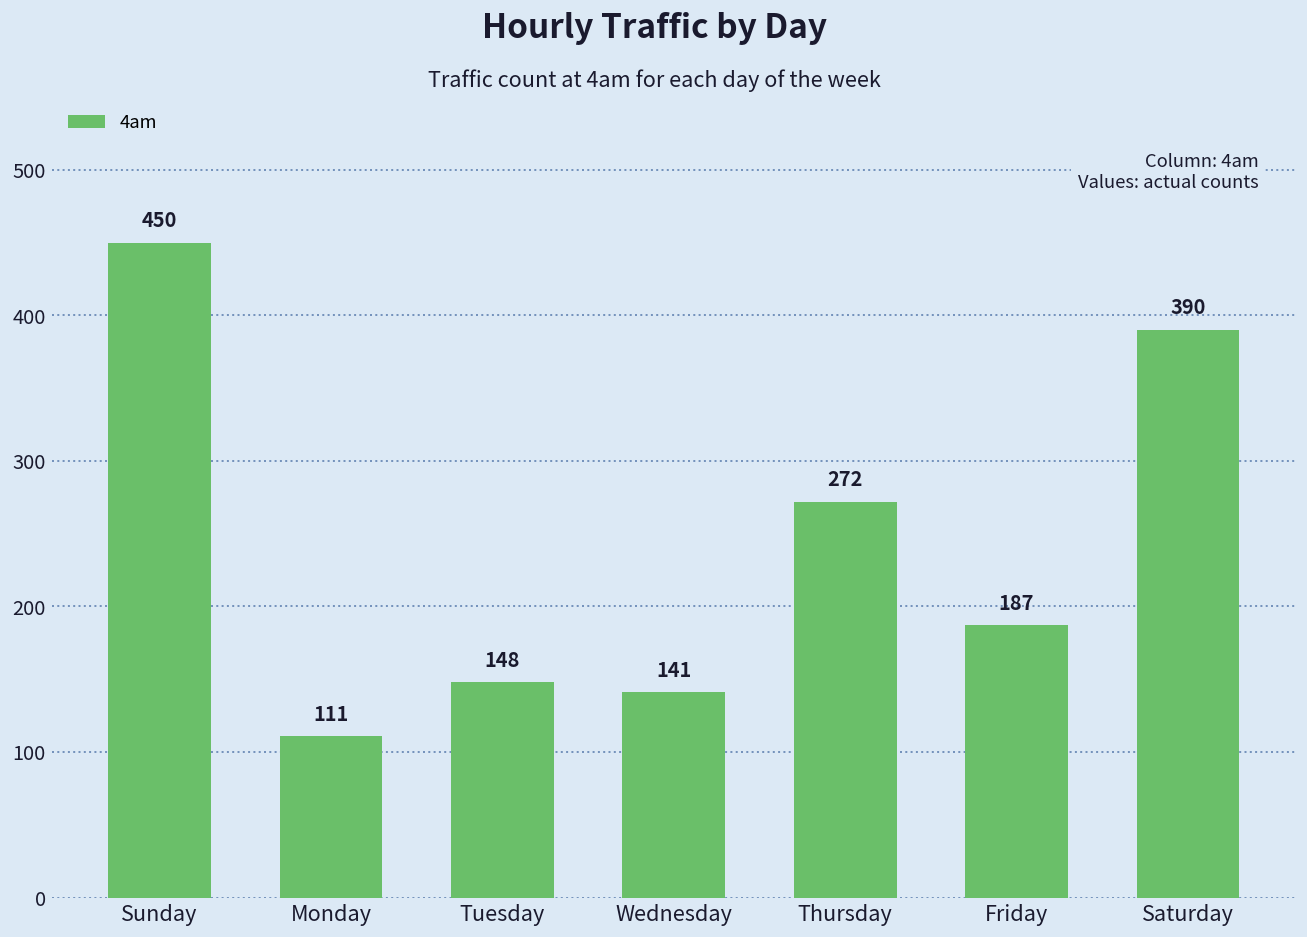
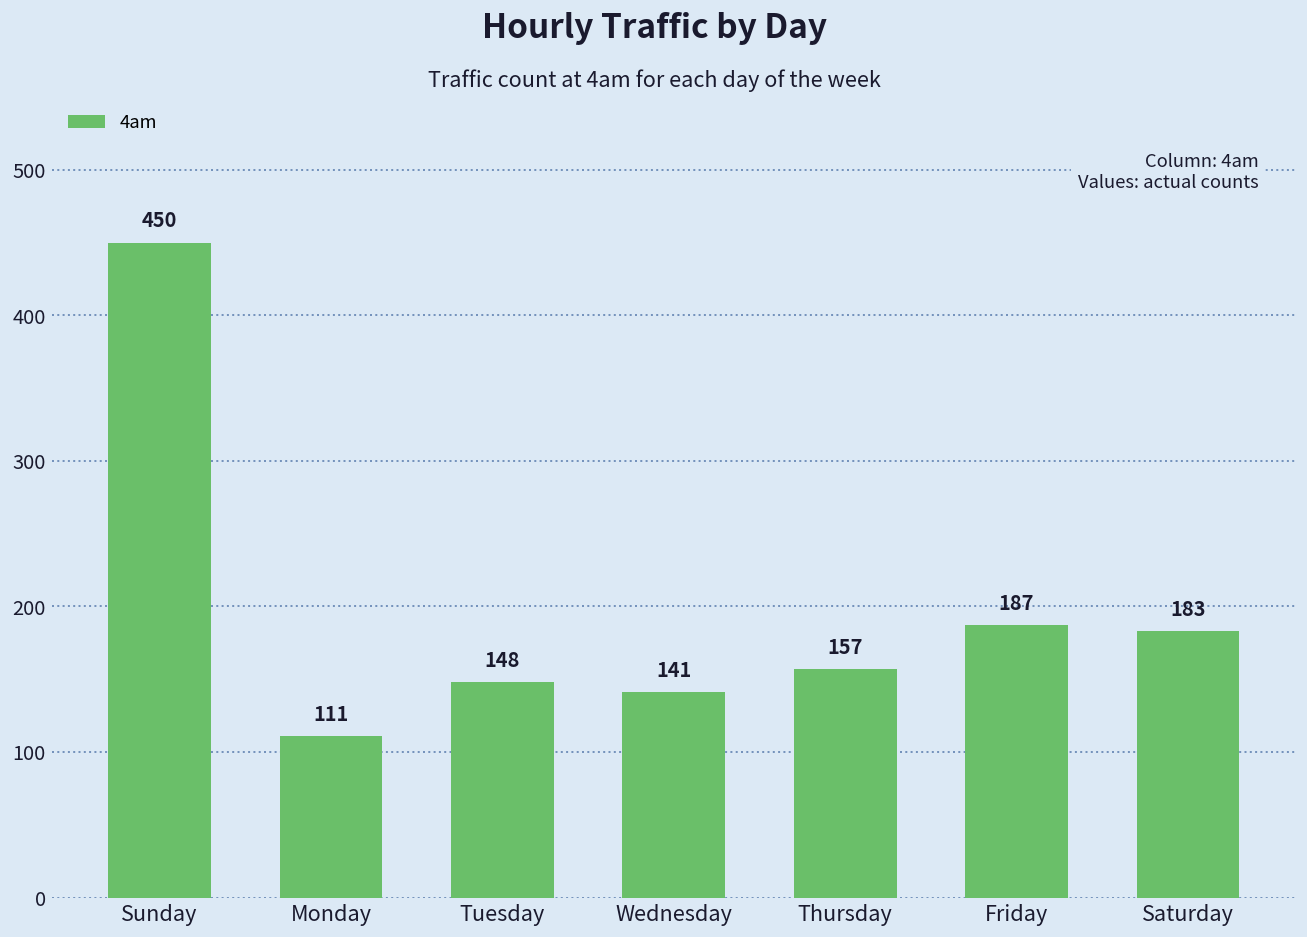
  {
    "Sunday": 450,
    "Monday": 111,
    "Tuesday": 148,
    "Wednesday": 141,
-   "Thursday": 272,
+   "Thursday": 157,
    "Friday": 187,
-   "Saturday": 390
+   "Saturday": 183
  }
